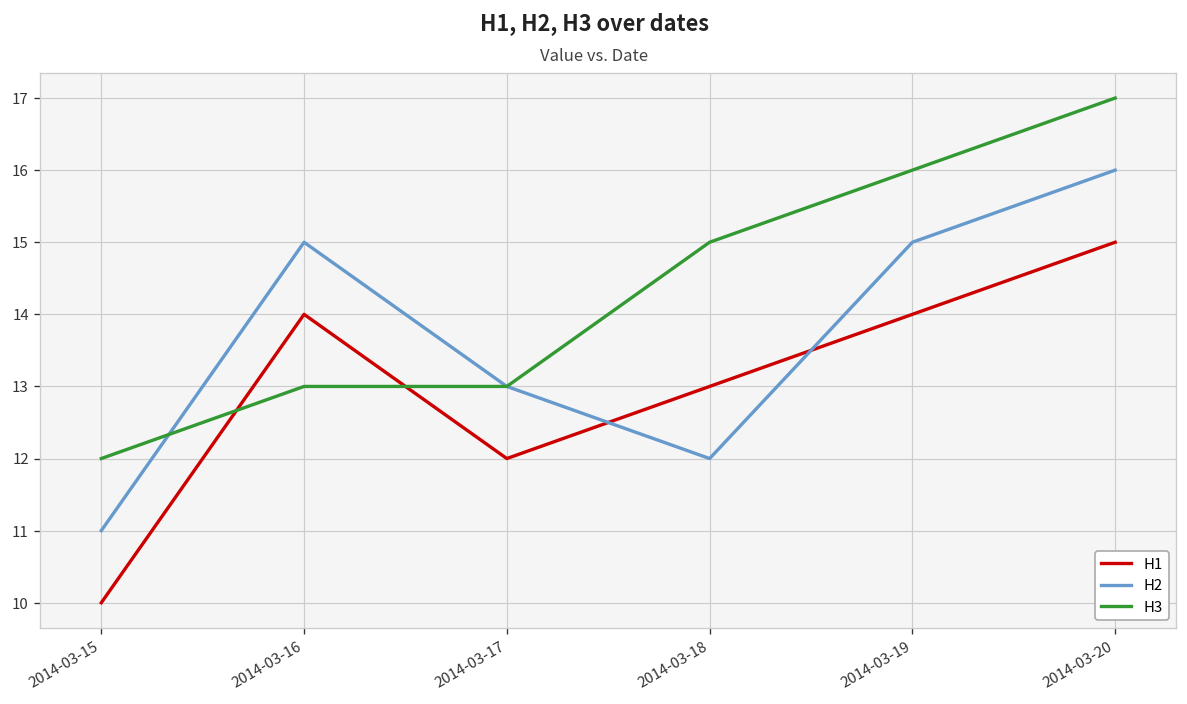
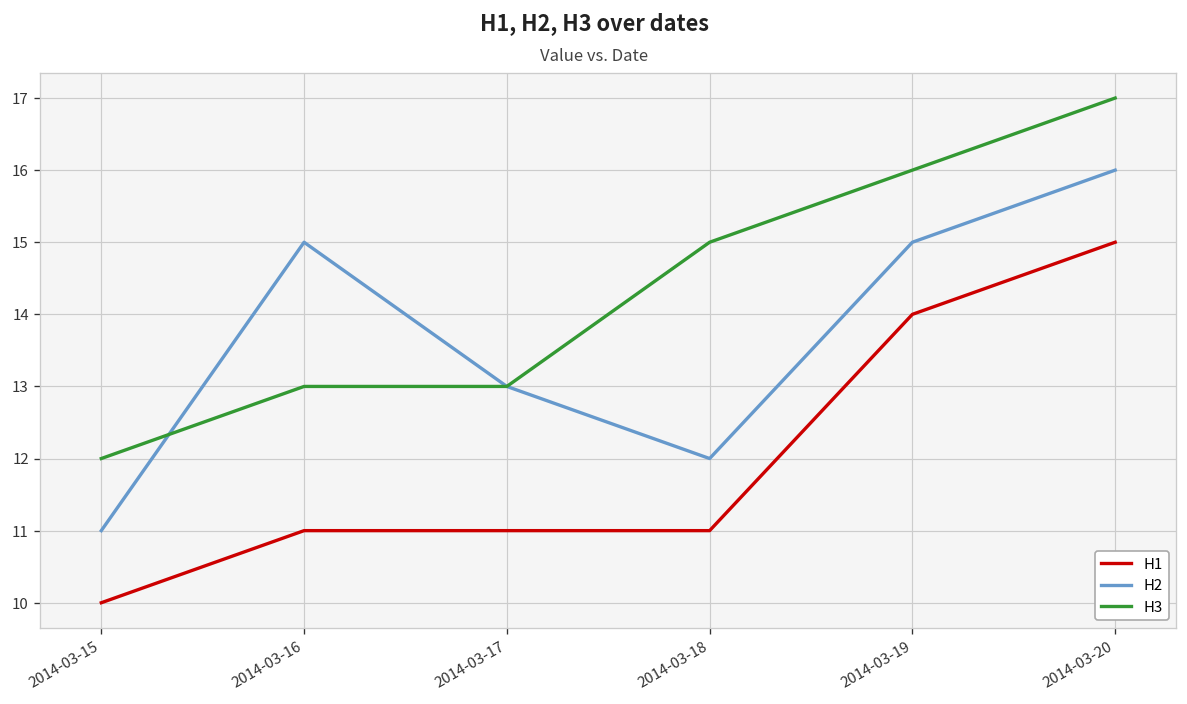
  {
    "H1": {
      "2014-03-15": 10,
-     "2014-03-16": 14,
-     "2014-03-17": 12,
-     "2014-03-18": 13,
+     "2014-03-16": 11,
+     "2014-03-17": 11,
+     "2014-03-18": 11,
      "2014-03-19": 14,
      "2014-03-20": 15
    },
    "H2": {
      "2014-03-15": 11,
      "2014-03-16": 15,
      "2014-03-18": 12,
      "2014-03-19": 15,
      "2014-03-20": 16
    },
    "H3": {
      "2014-03-15": 12,
      "2014-03-16": 13,
      "2014-03-18": 15,
      "2014-03-19": 16,
      "2014-03-20": 17
    }
  }
